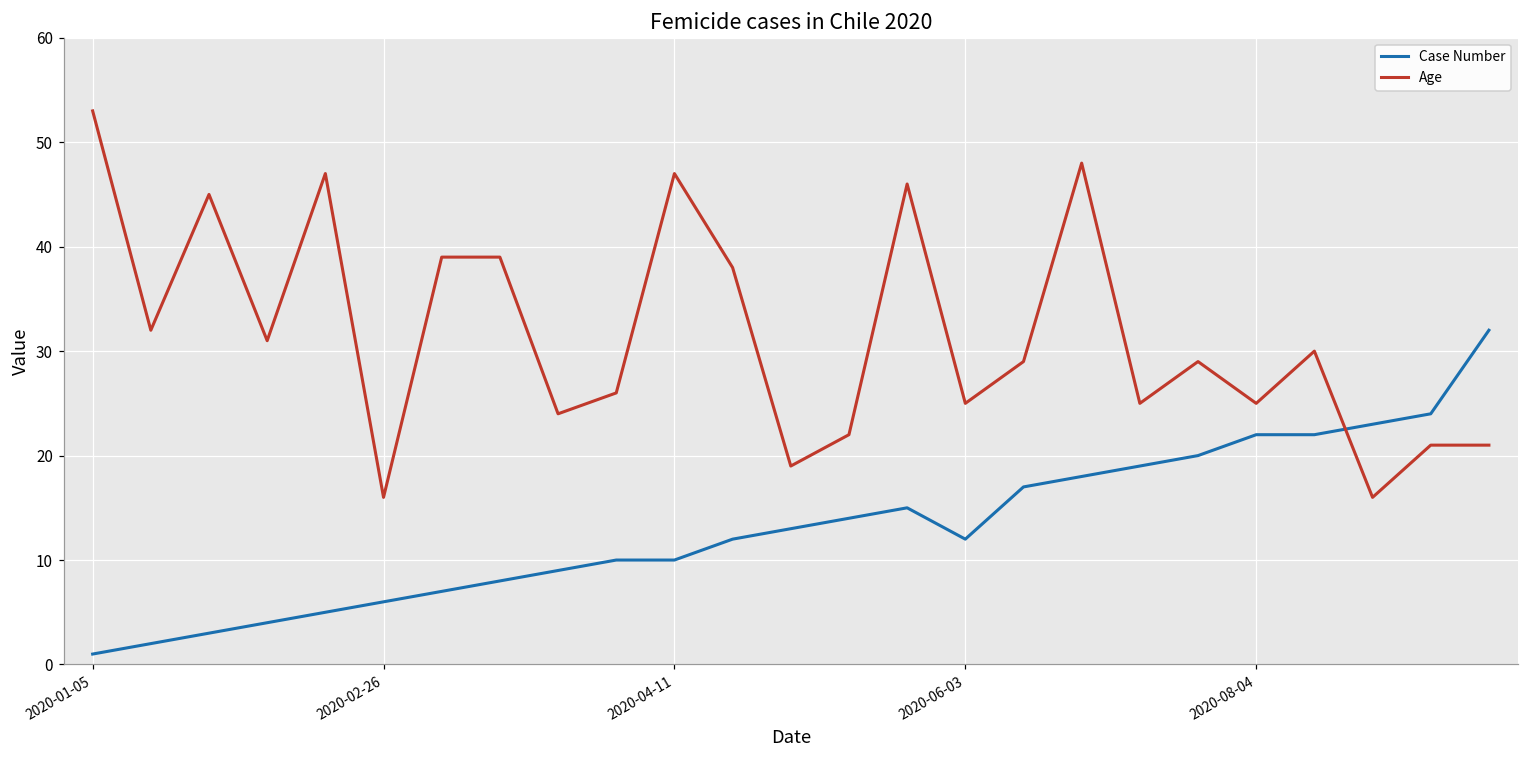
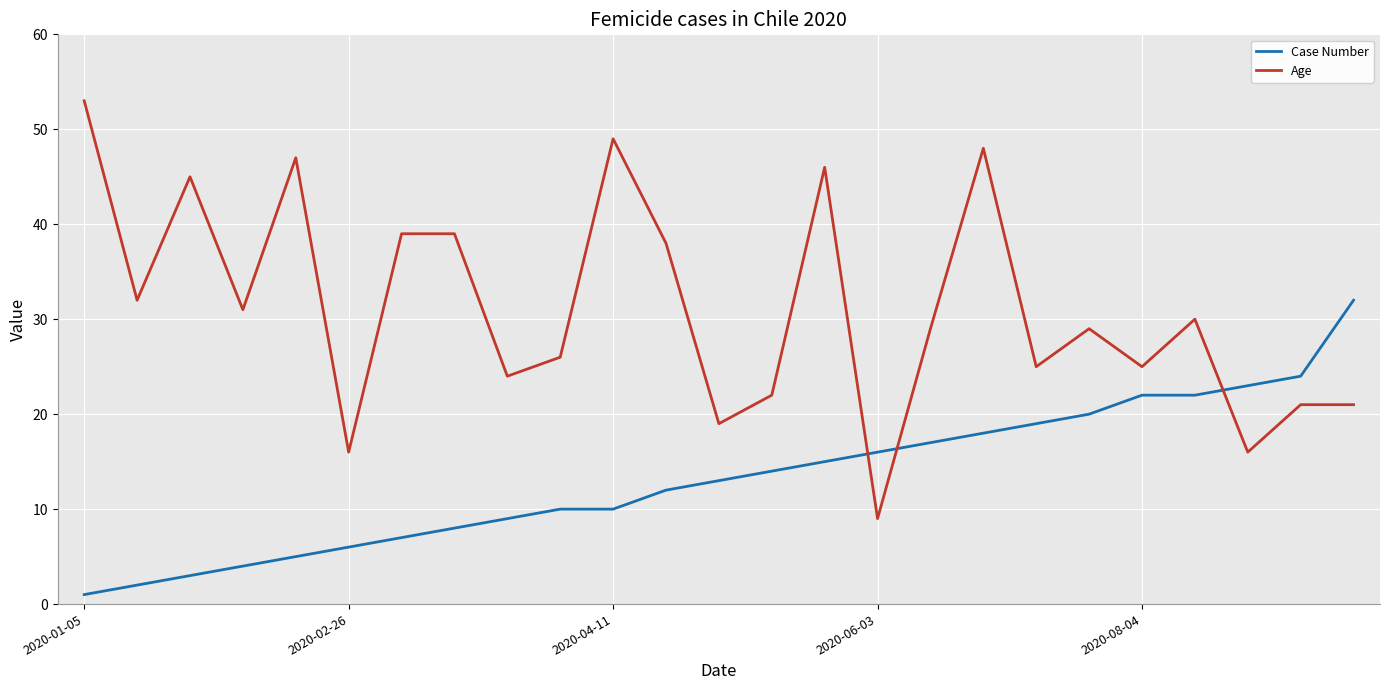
  {
    "Case Number": {
      "2020-01-05": 1,
      "2020-02-26": 6,
      "2020-04-11": 10,
-     "2020-06-03": 12,
+     "2020-06-03": 16,
      "2020-08-04": 22
    },
    "Age": {
      "2020-01-05": 53,
      "2020-02-26": 16,
-     "2020-04-11": 47,
-     "2020-06-03": 25,
+     "2020-04-11": 49,
+     "2020-06-03": 9,
      "2020-08-04": 25
    }
  }
